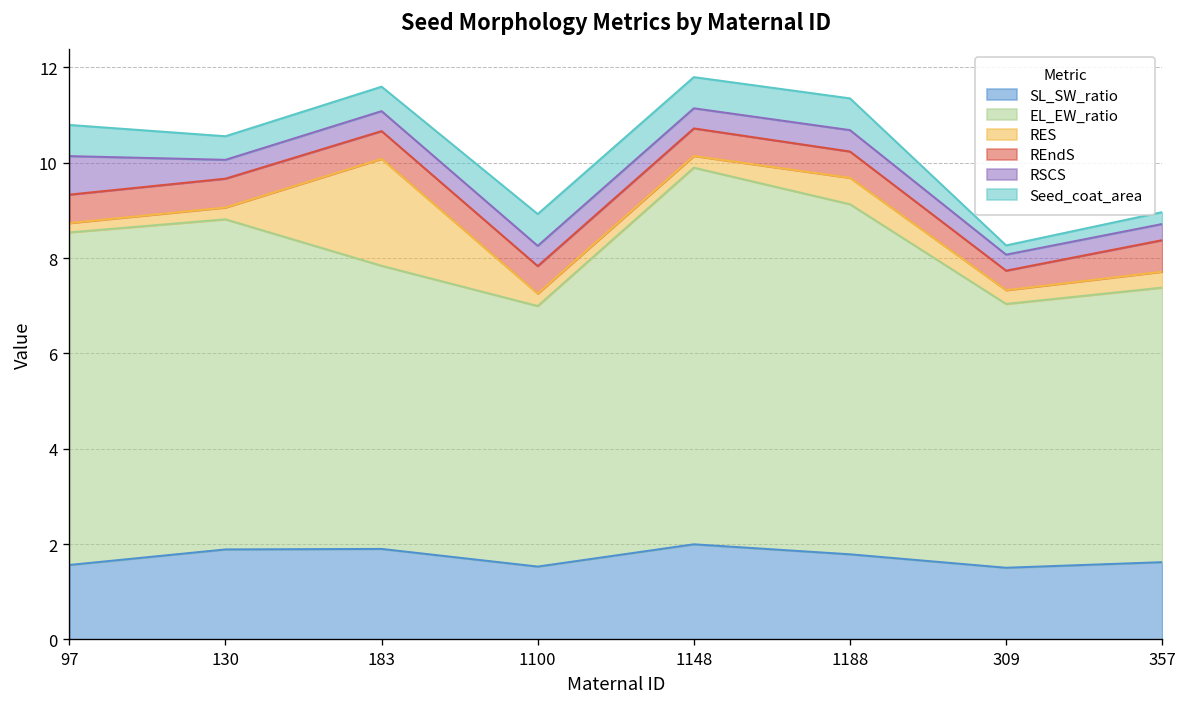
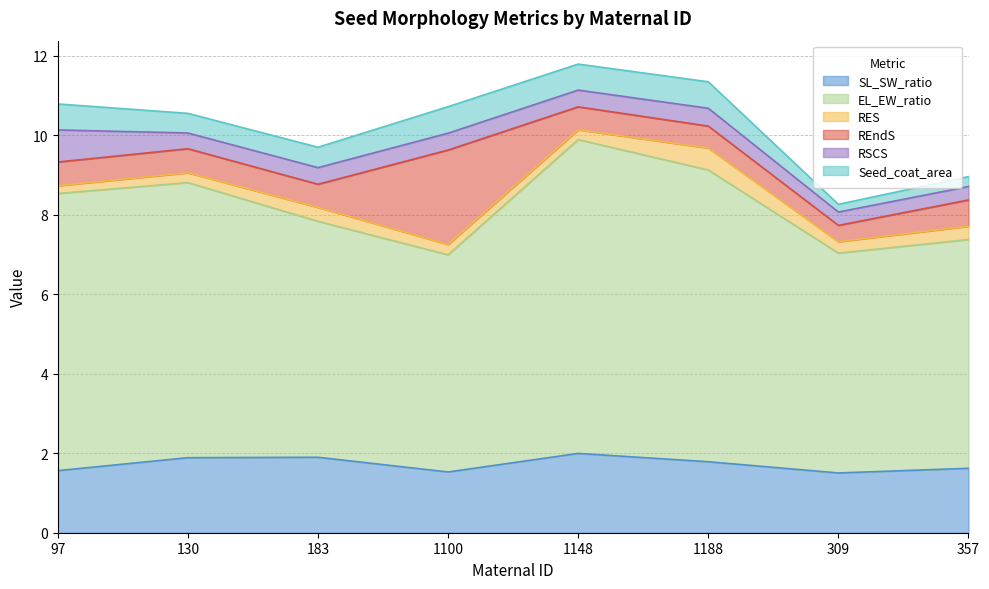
  {
    "EL_EW_ratio": {
      "97": 7.0,
      "130": 6.9,
      "183": 5.9,
      "1100": 5.5,
      "1148": 7.9,
      "1188": 7.3,
      "309": 5.5,
      "357": 5.8
    },
    "RES": {
      "97": 0.2,
      "130": 0.2,
-     "183": 2.2,
+     "183": 0.4,
      "1100": 0.3,
      "1148": 0.2,
      "1188": 0.6,
      "309": 0.3,
      "357": 0.3
    },
    "REndS": {
      "97": 0.6,
      "130": 0.6,
      "183": 0.6,
-     "1100": 0.6,
+     "1100": 2.4,
      "1148": 0.6,
      "1188": 0.6,
      "309": 0.4,
      "357": 0.7
    },
    "RSCS": {
      "97": 0.8,
      "130": 0.4,
      "183": 0.4,
      "1100": 0.4,
      "1148": 0.4,
      "1188": 0.4,
      "309": 0.3,
      "357": 0.3
    }
  }
